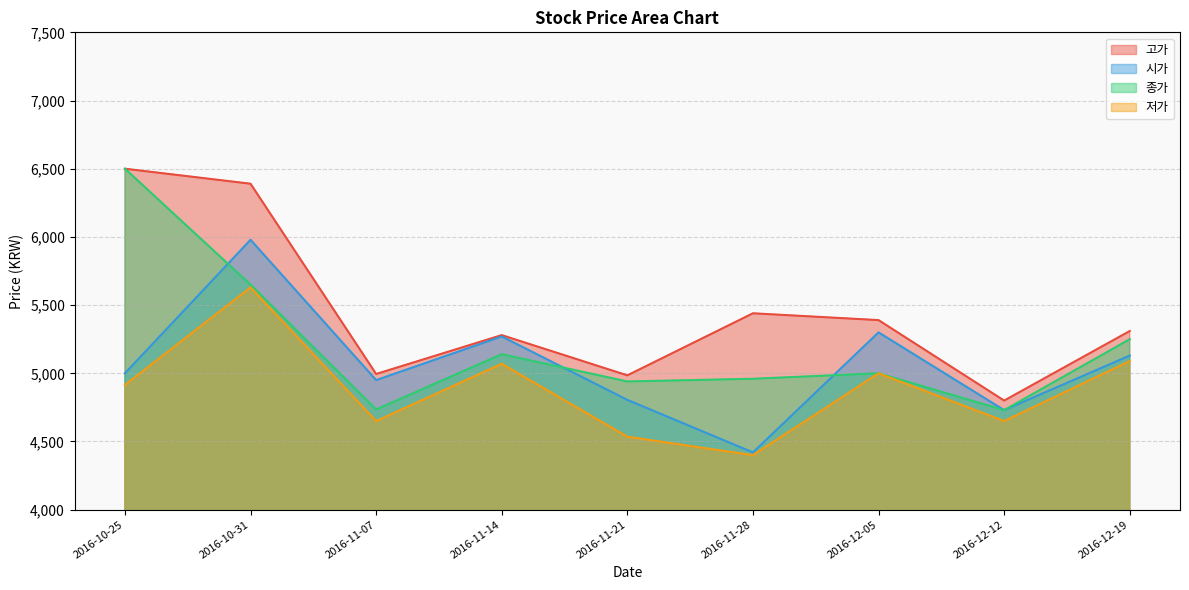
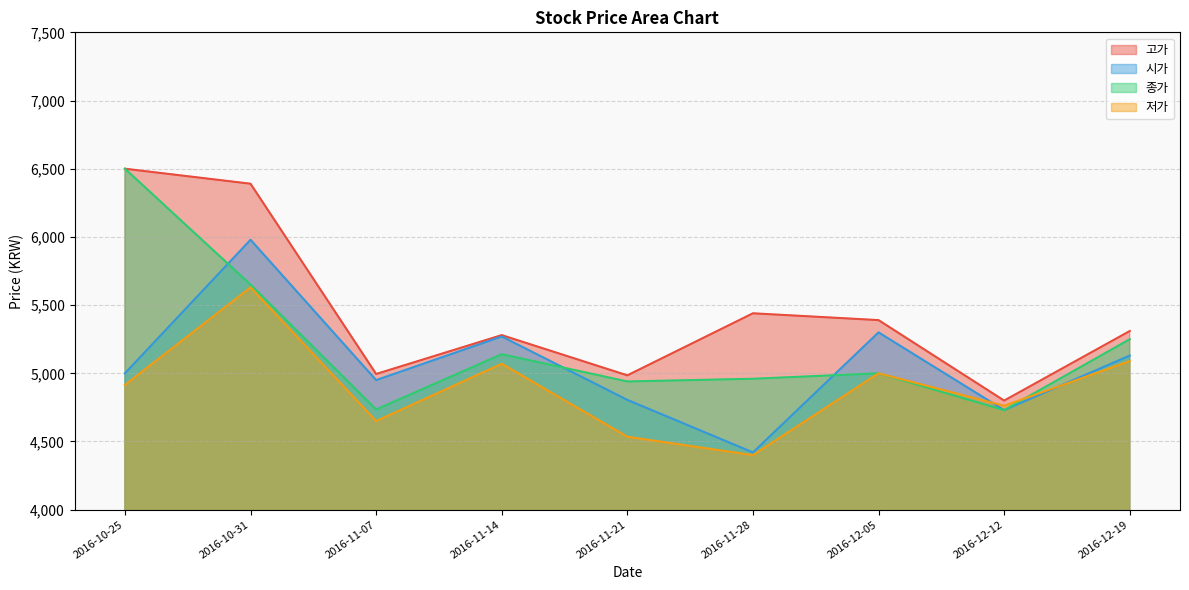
  {
    "고가": {
      "2016-10-31": "6,390",
      "2016-11-07": "5,000",
      "2016-11-21": "4,990",
      "2016-11-28": "5,440",
      "2016-12-05": "5,390",
      "2016-12-12": "4,800",
      "2016-12-19": "5,310"
    },
    "시가": {
      "2016-10-25": "5,000",
      "2016-10-31": "5,980",
      "2016-11-07": "4,950",
      "2016-11-21": "4,810",
      "2016-11-28": "4,420",
      "2016-12-05": "5,300",
      "2016-12-19": "5,130"
    },
    "종가": {
      "2016-10-31": "5,650",
      "2016-11-07": "4,740",
      "2016-11-14": "5,140",
      "2016-11-21": "4,940",
      "2016-11-28": "4,960",
      "2016-12-19": "5,250"
    },
    "저가": {
      "2016-10-25": "4,920",
      "2016-10-31": "5,630",
      "2016-11-07": "4,650",
      "2016-11-14": "5,070",
      "2016-11-21": "4,540",
      "2016-11-28": "4,400",
-     "2016-12-12": "4,650",
+     "2016-12-12": "4,760",
      "2016-12-19": "5,090"
    }
  }
